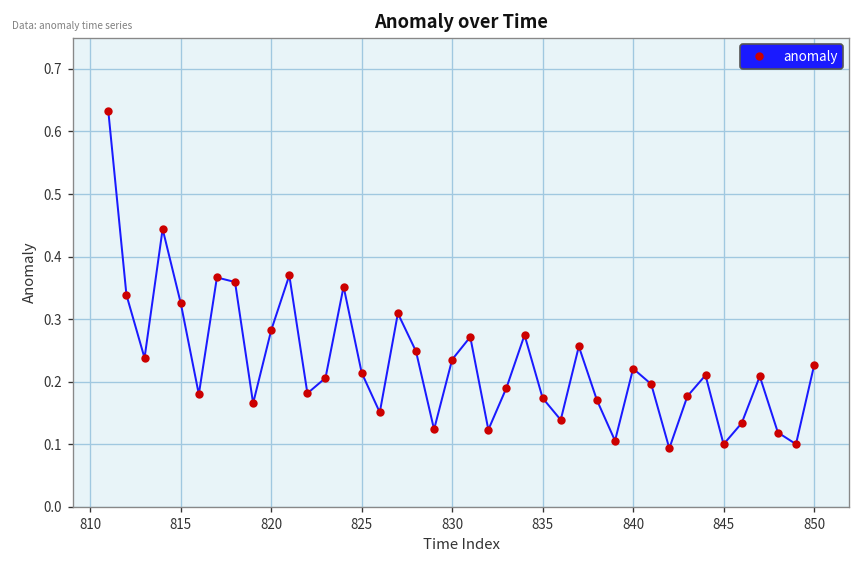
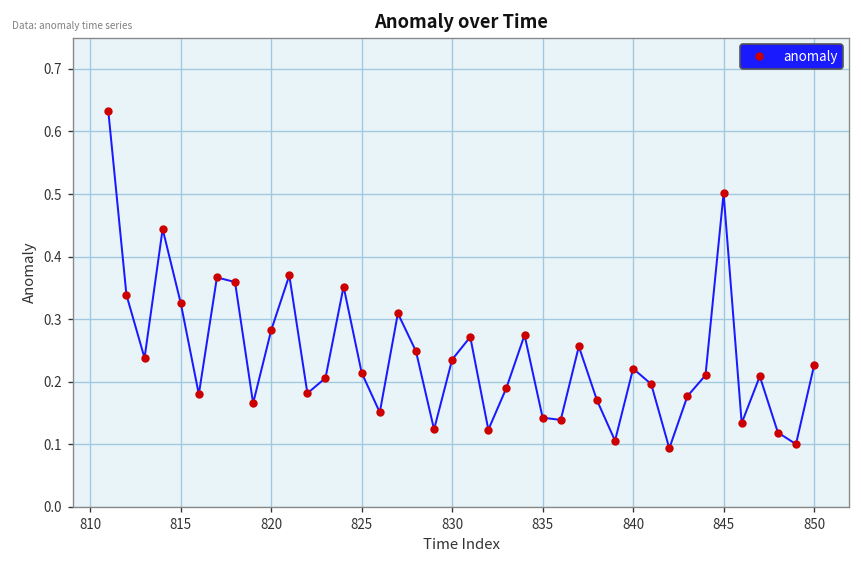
  {
    "815": 0.33,
    "820": 0.28,
    "825": 0.21,
    "830": 0.24,
-   "835": 0.17,
+   "835": 0.14,
    "840": 0.22,
-   "845": 0.10,
+   "845": 0.50,
    "850": 0.23
  }
